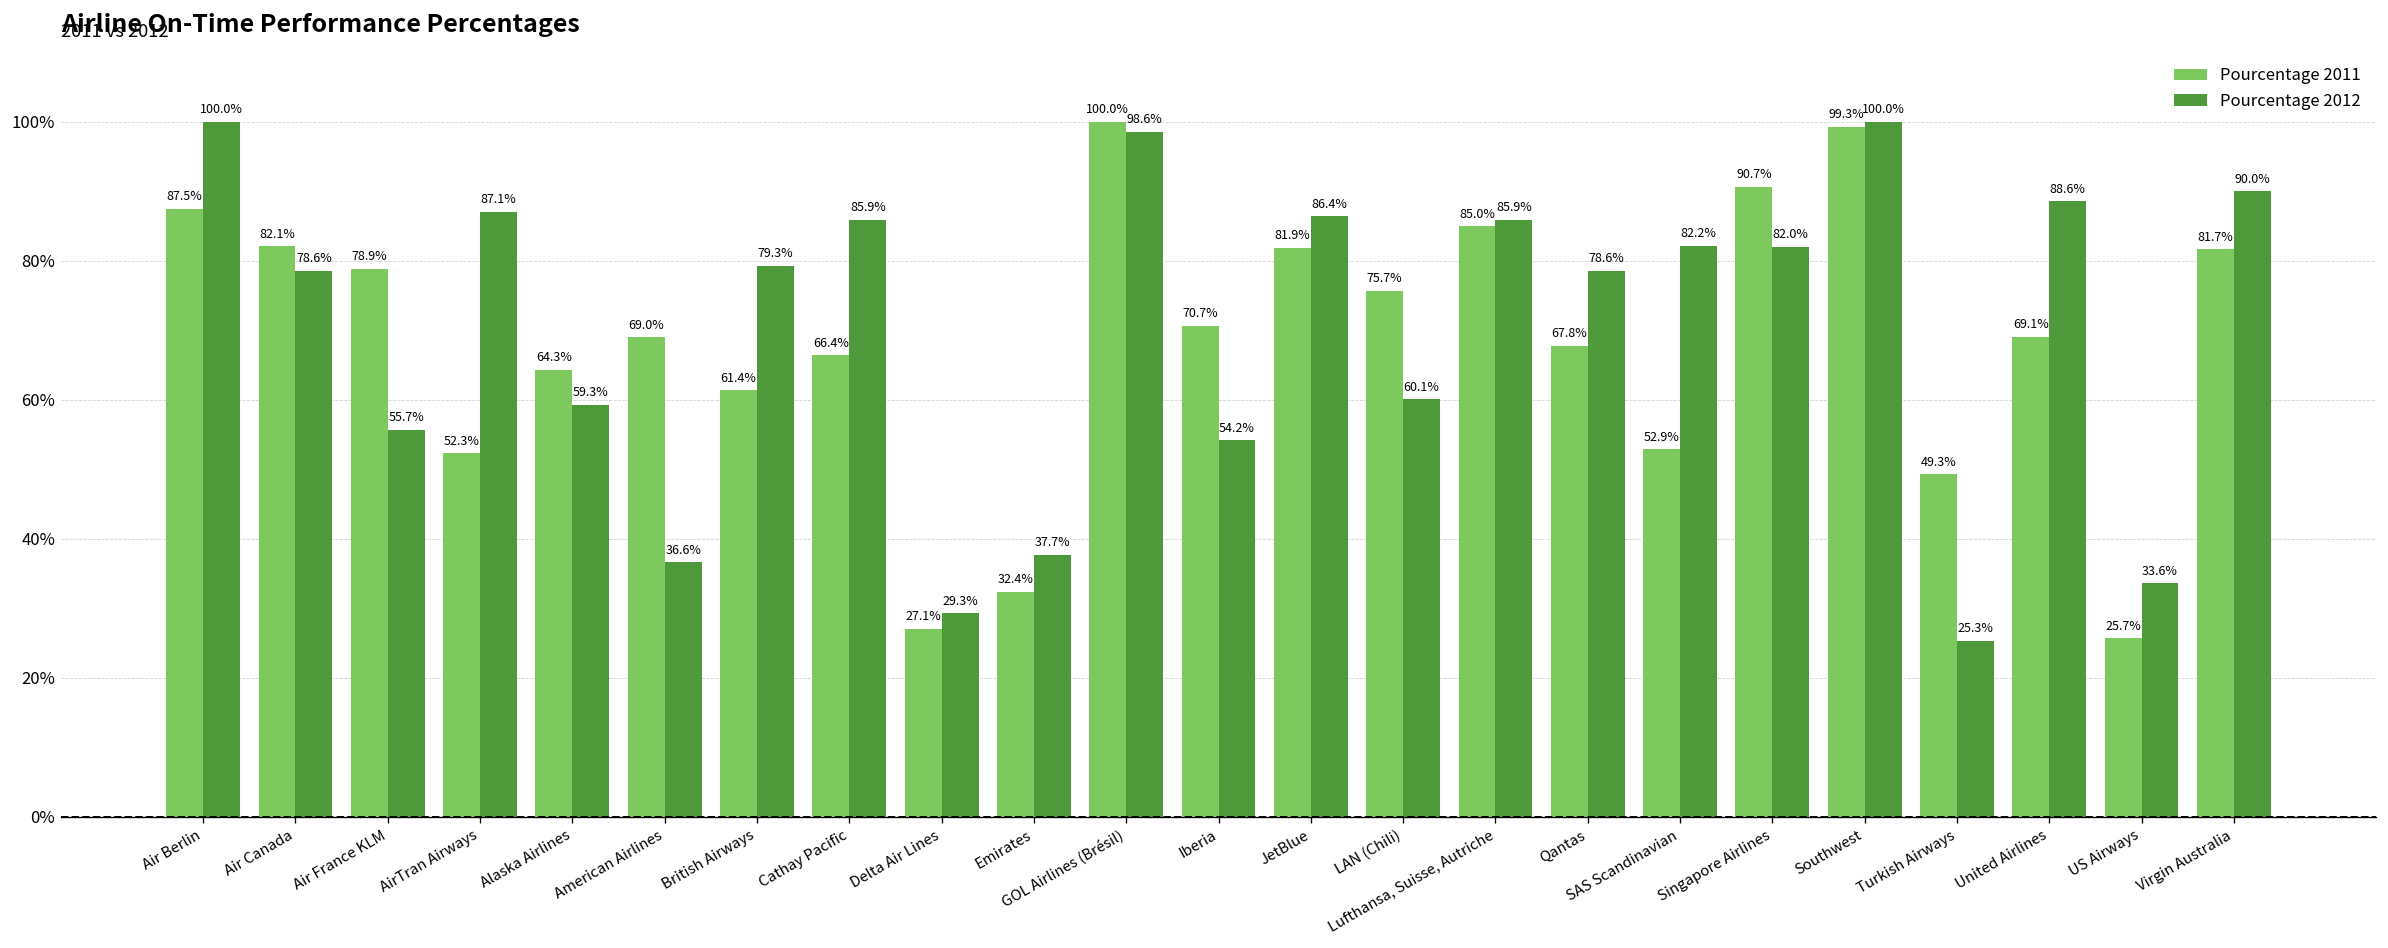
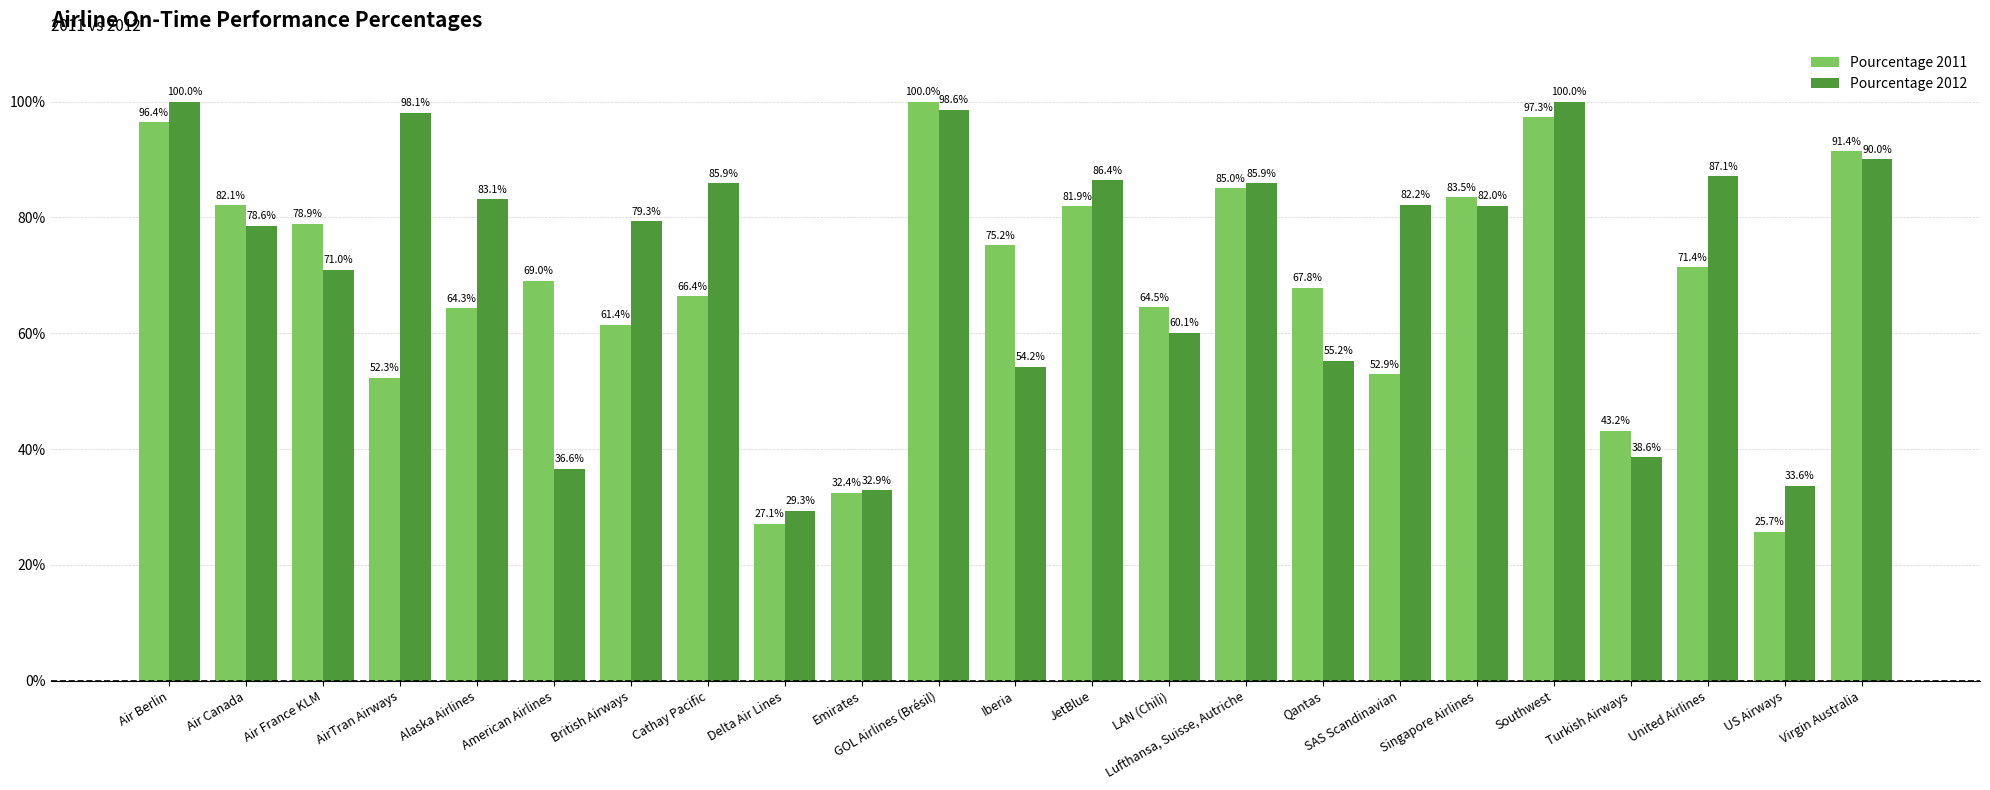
  {
    "Pourcentage 2011": {
-     "Air Berlin": "87.5%",
+     "Air Berlin": "96.4%",
      "Air Canada": "82.1%",
      "Air France KLM": "78.9%",
      "AirTran Airways": "52.3%",
      "Alaska Airlines": "64.3%",
      "American Airlines": "69.0%",
      "British Airways": "61.4%",
      "Cathay Pacific": "66.4%",
      "Delta Air Lines": "27.1%",
      "Emirates": "32.4%",
      "GOL Airlines (Brésil)": "100.0%",
-     "Iberia": "70.7%",
+     "Iberia": "75.2%",
      "JetBlue": "81.9%",
-     "LAN (Chili)": "75.7%",
+     "LAN (Chili)": "64.5%",
      "Lufthansa, Suisse, Autriche": "85.0%",
      "Qantas": "67.8%",
      "SAS Scandinavian": "52.9%",
-     "Singapore Airlines": "90.7%",
-     "Southwest": "99.3%",
-     "Turkish Airways": "49.3%",
-     "United Airlines": "69.1%",
+     "Singapore Airlines": "83.5%",
+     "Southwest": "97.3%",
+     "Turkish Airways": "43.2%",
+     "United Airlines": "71.4%",
      "US Airways": "25.7%",
-     "Virgin Australia": "81.7%"
+     "Virgin Australia": "91.4%"
    },
    "Pourcentage 2012": {
      "Air Berlin": "100.0%",
      "Air Canada": "78.6%",
-     "Air France KLM": "55.7%",
-     "AirTran Airways": "87.1%",
-     "Alaska Airlines": "59.3%",
+     "Air France KLM": "71.0%",
+     "AirTran Airways": "98.1%",
+     "Alaska Airlines": "83.1%",
      "American Airlines": "36.6%",
      "British Airways": "79.3%",
      "Cathay Pacific": "85.9%",
      "Delta Air Lines": "29.3%",
-     "Emirates": "37.7%",
+     "Emirates": "32.9%",
      "GOL Airlines (Brésil)": "98.6%",
      "Iberia": "54.2%",
      "JetBlue": "86.4%",
      "LAN (Chili)": "60.1%",
      "Lufthansa, Suisse, Autriche": "85.9%",
-     "Qantas": "78.6%",
+     "Qantas": "55.2%",
      "SAS Scandinavian": "82.2%",
      "Singapore Airlines": "82.0%",
      "Southwest": "100.0%",
-     "Turkish Airways": "25.3%",
-     "United Airlines": "88.6%",
+     "Turkish Airways": "38.6%",
+     "United Airlines": "87.1%",
      "US Airways": "33.6%",
      "Virgin Australia": "90.0%"
    }
  }
